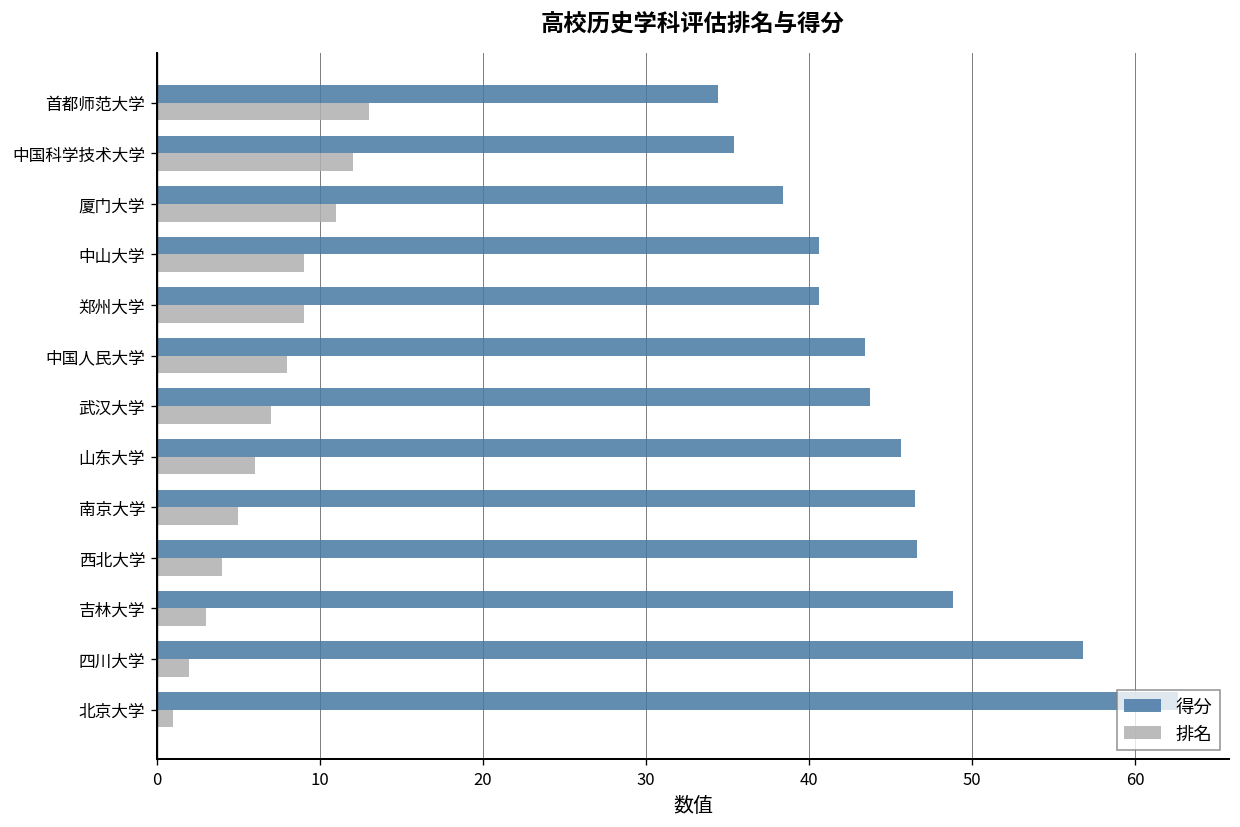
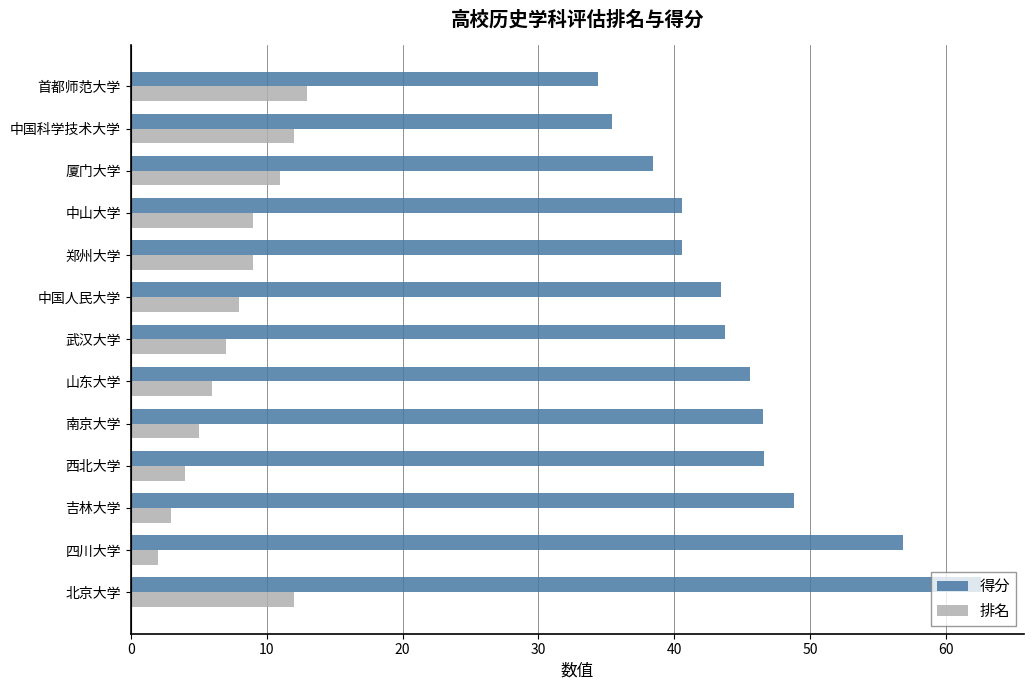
  {
    "得分": {
      "首都师范大学": 34.4,
      "中国科学技术大学": 35.4,
      "厦门大学": 38.4,
      "中山大学": 40.6,
      "郑州大学": 40.6,
      "中国人民大学": 43.4,
      "武汉大学": 43.7,
      "山东大学": 45.6,
      "南京大学": 46.5,
      "西北大学": 46.6,
      "吉林大学": 48.8,
      "四川大学": 56.8
    },
    "排名": {
      "首都师范大学": 13,
      "中国科学技术大学": 12,
      "厦门大学": 11,
      "中山大学": 9,
      "郑州大学": 9,
      "中国人民大学": 8,
      "武汉大学": 7,
      "山东大学": 6,
      "南京大学": 5,
      "西北大学": 4,
      "吉林大学": 3,
      "四川大学": 2,
-     "北京大学": 1
+     "北京大学": 12
    }
  }
